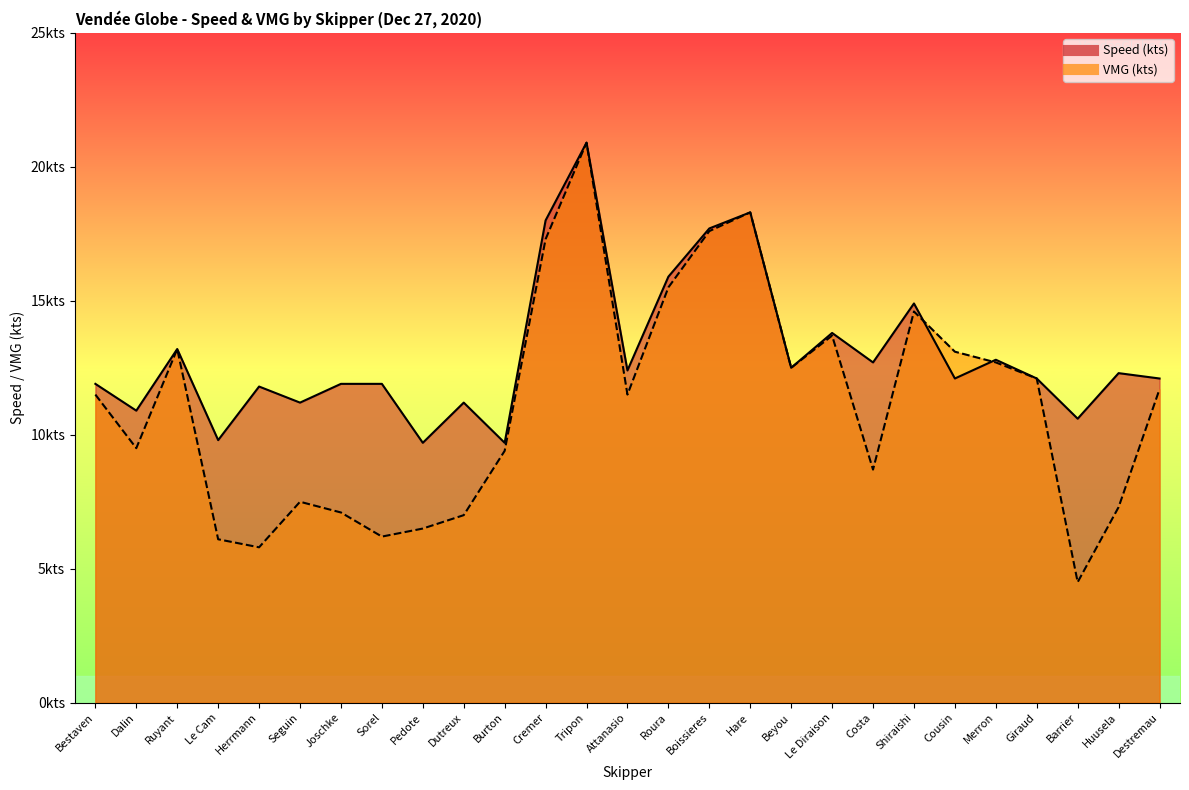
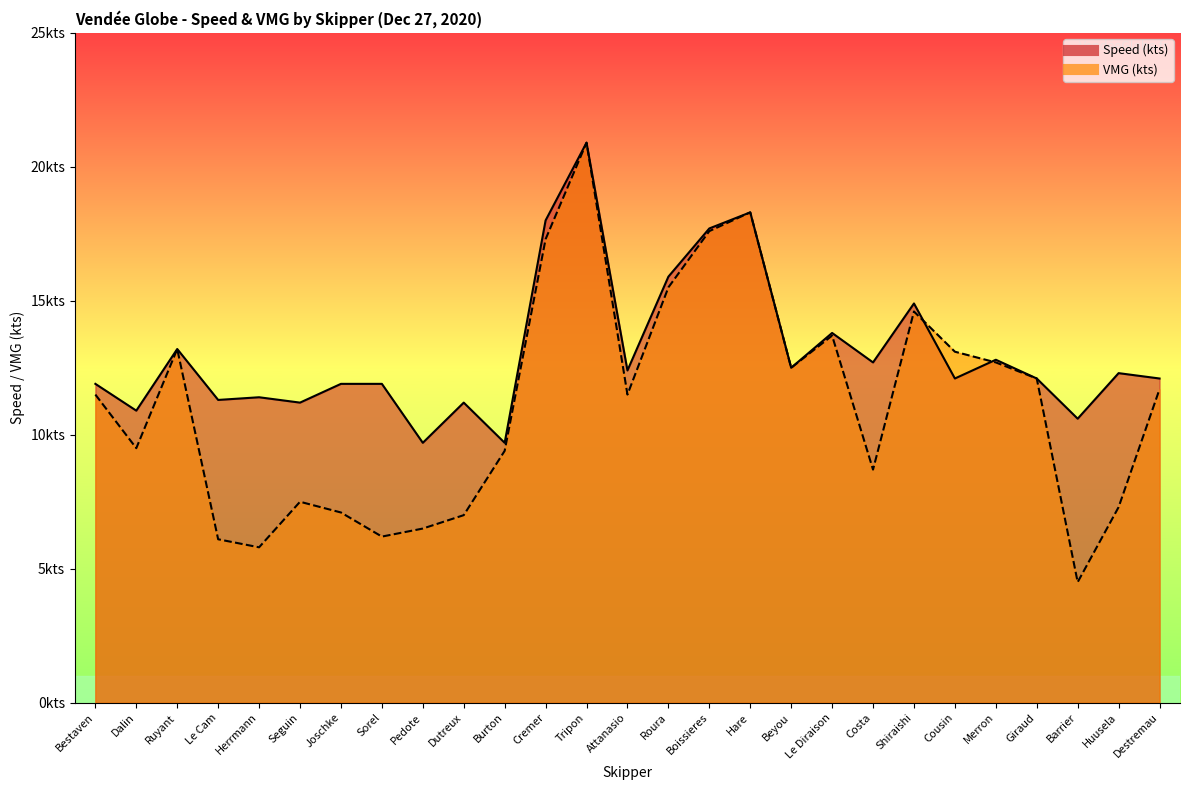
  {
    "Speed (kts)": {
      "Bestaven": "11.9kts",
      "Dalin": "10.9kts",
-     "Le Cam": "9.8kts",
-     "Herrmann": "11.8kts",
+     "Le Cam": "11.3kts",
+     "Herrmann": "11.4kts",
      "Seguin": "11.2kts",
      "Joschke": "11.9kts",
      "Sorel": "11.9kts",
      "Pedote": "9.7kts",
      "Dutreux": "11.2kts",
      "Burton": "9.7kts",
      "Cremer": "18.0kts",
      "Attanasio": "12.4kts",
      "Roura": "15.9kts",
      "Boissieres": "17.7kts",
      "Le Diraison": "13.8kts",
      "Costa": "12.7kts",
      "Shiraishi": "14.9kts",
      "Cousin": "12.1kts",
      "Merron": "12.8kts",
      "Barrier": "10.6kts",
      "Huusela": "12.3kts",
      "Destremau": "12.1kts"
    },
    "VMG (kts)": {
      "Bestaven": "11.5kts",
      "Dalin": "9.5kts",
      "Le Cam": "6.1kts",
      "Herrmann": "5.8kts",
      "Seguin": "7.5kts",
      "Joschke": "7.1kts",
      "Sorel": "6.2kts",
      "Pedote": "6.5kts",
      "Dutreux": "7.0kts",
      "Burton": "9.4kts",
      "Cremer": "17.3kts",
      "Attanasio": "11.5kts",
      "Roura": "15.5kts",
      "Boissieres": "17.6kts",
      "Le Diraison": "13.7kts",
      "Costa": "8.7kts",
      "Shiraishi": "14.6kts",
      "Cousin": "13.1kts",
      "Merron": "12.7kts",
      "Barrier": "4.5kts",
      "Huusela": "7.3kts",
      "Destremau": "11.7kts"
    }
  }
